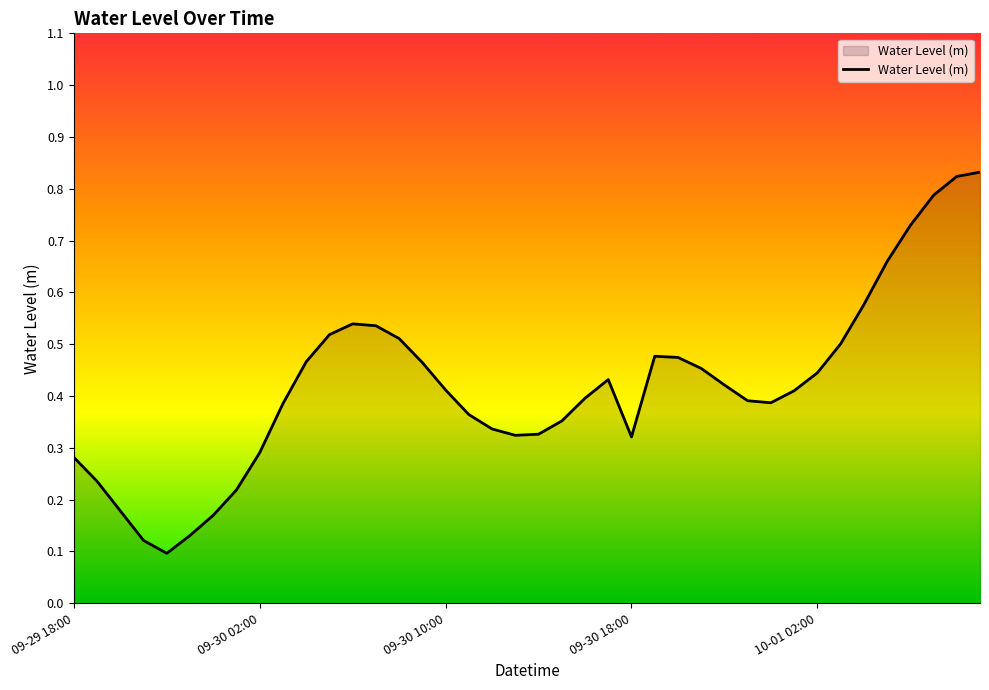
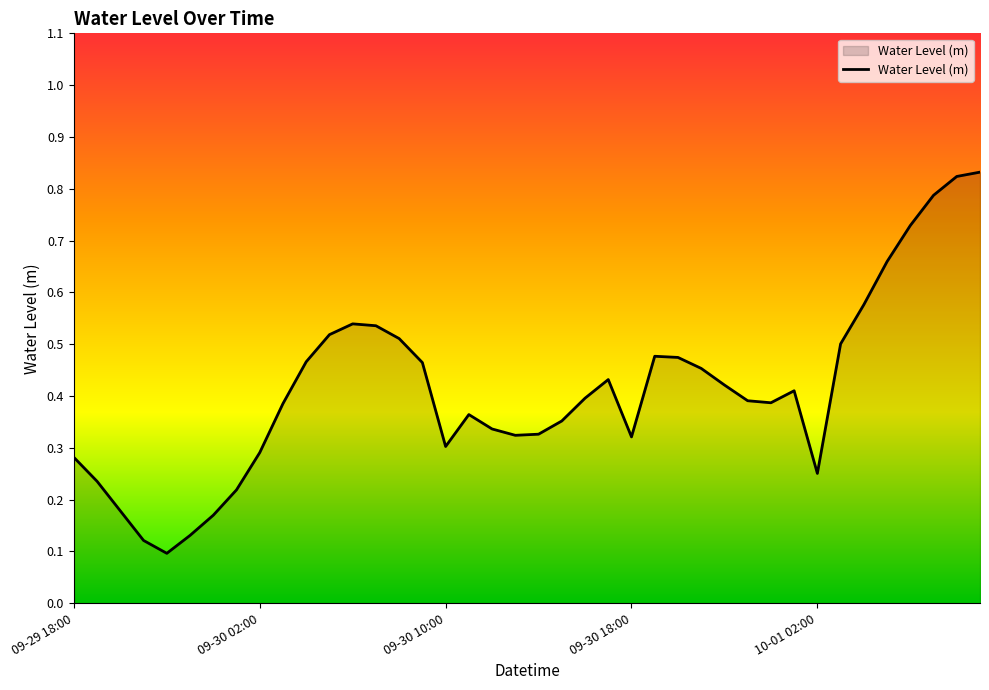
  {
    "09-29 18:00": 0.28,
    "09-30 02:00": 0.29,
-   "09-30 10:00": 0.41,
+   "09-30 10:00": 0.30,
    "09-30 18:00": 0.32,
-   "10-01 02:00": 0.44
+   "10-01 02:00": 0.25
  }
